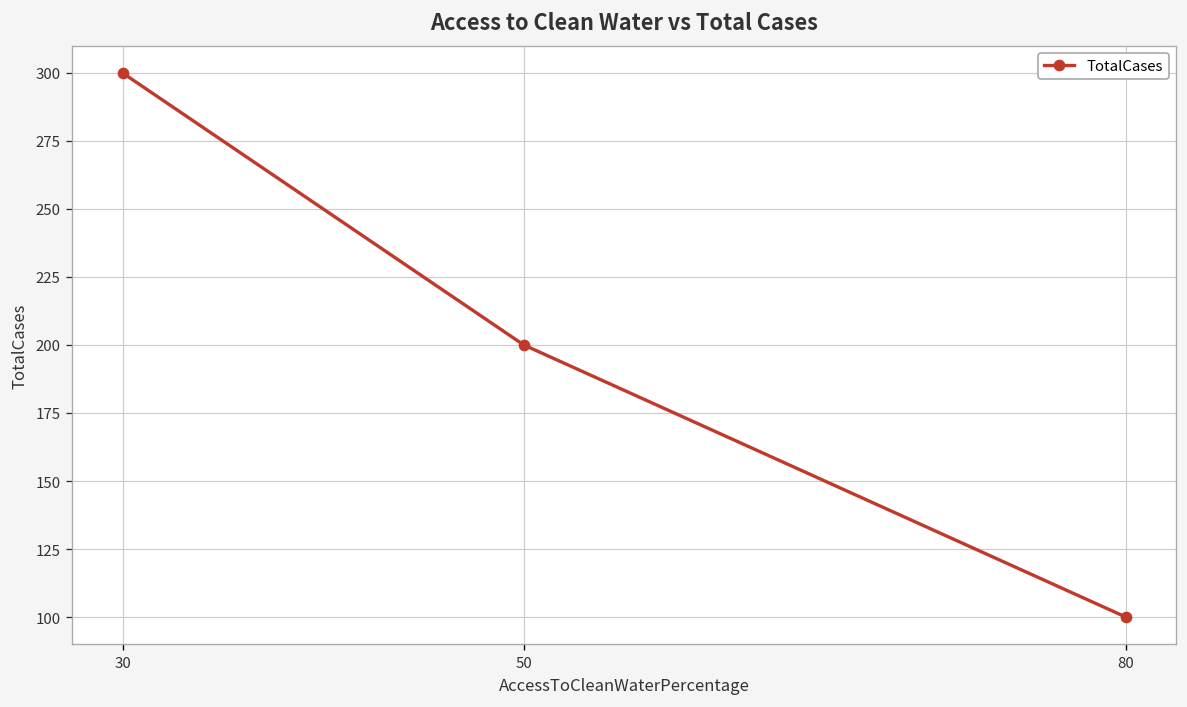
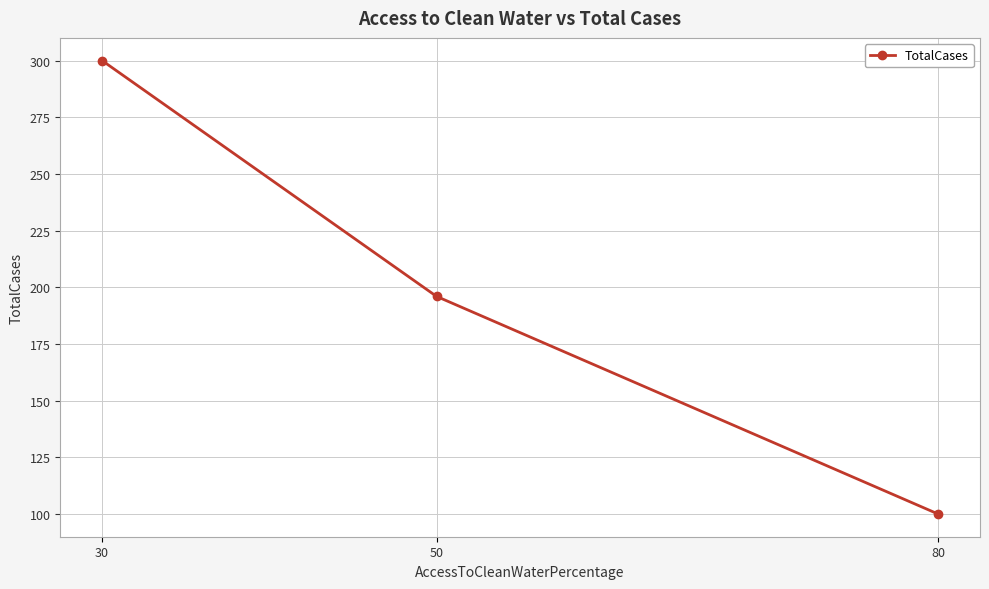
  {
    "30": 300,
-   "50": 200,
+   "50": 196,
    "80": 100
  }
